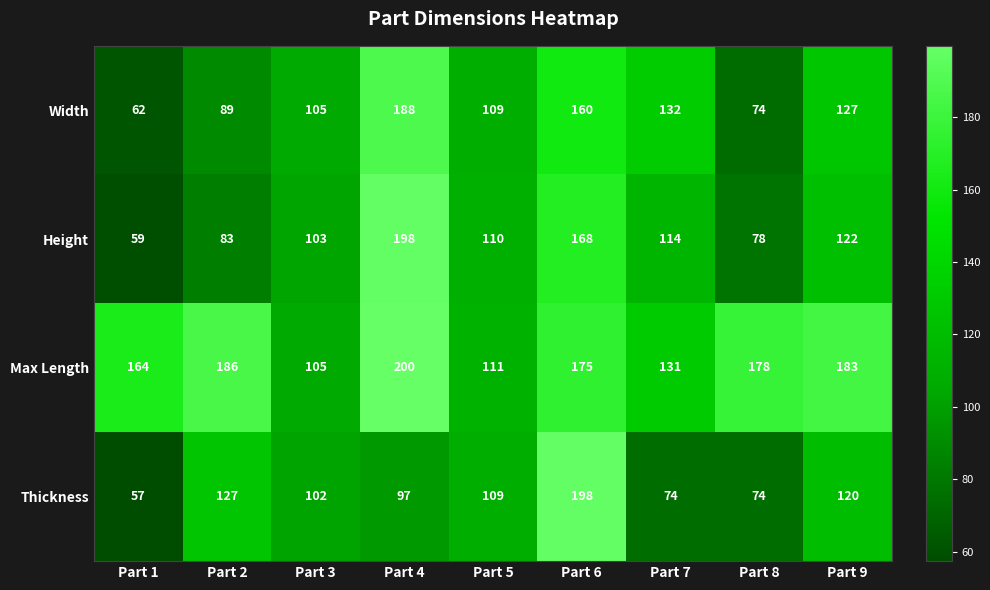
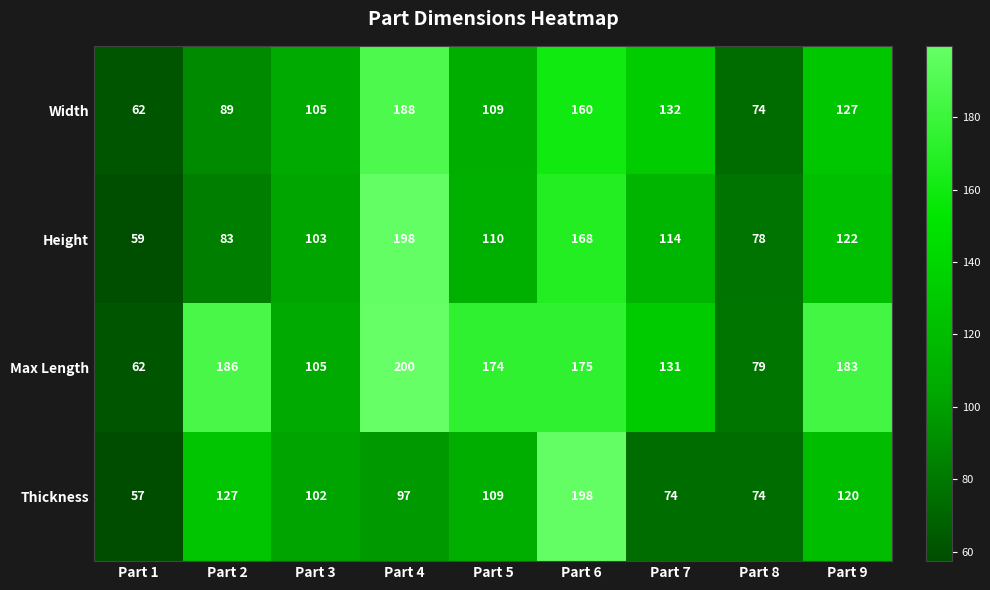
  {
    "Width": {
      "Part 1": 62,
      "Part 2": 89,
      "Part 3": 105,
      "Part 4": 188,
      "Part 5": 109,
      "Part 6": 160,
      "Part 7": 132,
      "Part 8": 74,
      "Part 9": 127
    },
    "Height": {
      "Part 1": 59,
      "Part 2": 83,
      "Part 3": 103,
      "Part 4": 198,
      "Part 5": 110,
      "Part 6": 168,
      "Part 7": 114,
      "Part 8": 78,
      "Part 9": 122
    },
    "Max Length": {
-     "Part 1": 164,
+     "Part 1": 62,
      "Part 2": 186,
      "Part 3": 105,
      "Part 4": 200,
-     "Part 5": 111,
+     "Part 5": 174,
      "Part 6": 175,
      "Part 7": 131,
-     "Part 8": 178,
+     "Part 8": 79,
      "Part 9": 183
    },
    "Thickness": {
      "Part 1": 57,
      "Part 2": 127,
      "Part 3": 102,
      "Part 4": 97,
      "Part 5": 109,
      "Part 6": 198,
      "Part 7": 74,
      "Part 8": 74,
      "Part 9": 120
    }
  }
